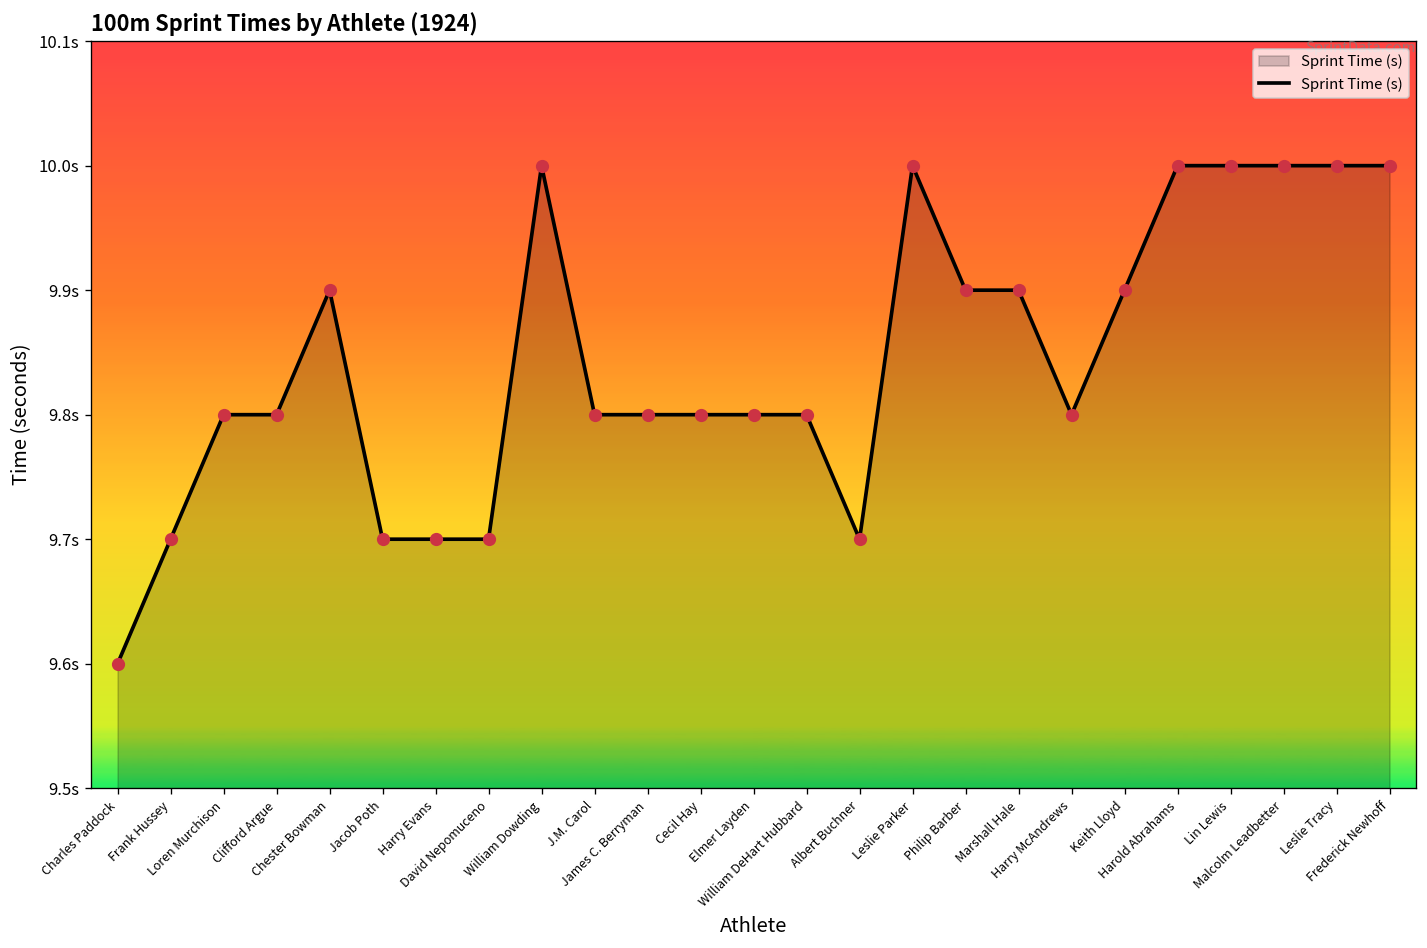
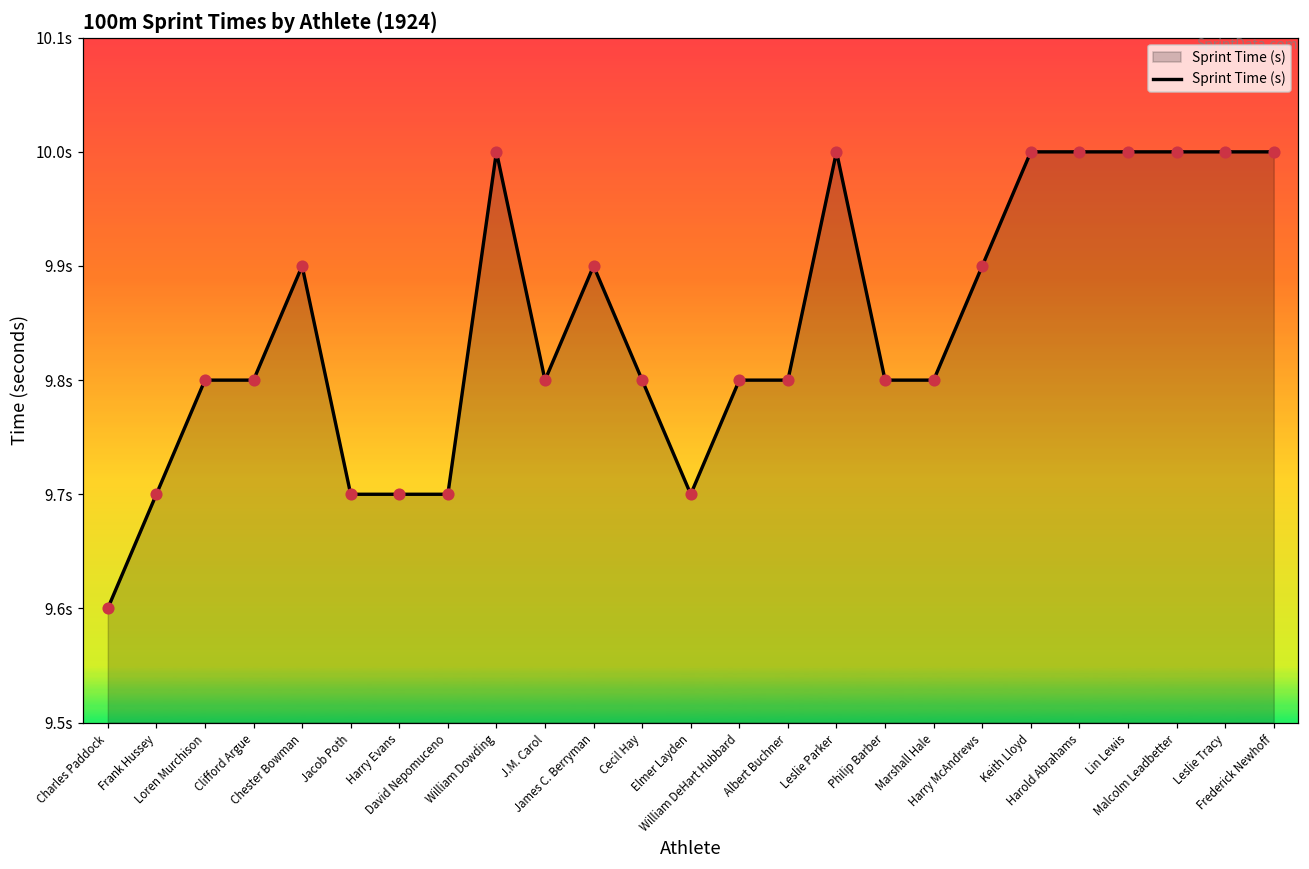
  {
    "Charles Paddock": "9.6s",
    "Frank Hussey": "9.7s",
    "Loren Murchison": "9.8s",
    "Clifford Argue": "9.8s",
    "Chester Bowman": "9.9s",
    "Jacob Poth": "9.7s",
    "Harry Evans": "9.7s",
    "David Nepomuceno": "9.7s",
    "William Dowding": "10.0s",
    "J.M. Carol": "9.8s",
-   "James C. Berryman": "9.8s",
+   "James C. Berryman": "9.9s",
    "Cecil Hay": "9.8s",
-   "Elmer Layden": "9.8s",
+   "Elmer Layden": "9.7s",
    "William DeHart Hubbard": "9.8s",
-   "Albert Buchner": "9.7s",
+   "Albert Buchner": "9.8s",
    "Leslie Parker": "10.0s",
-   "Philip Barber": "9.9s",
-   "Marshall Hale": "9.9s",
-   "Harry McAndrews": "9.8s",
-   "Keith Lloyd": "9.9s",
+   "Philip Barber": "9.8s",
+   "Marshall Hale": "9.8s",
+   "Harry McAndrews": "9.9s",
+   "Keith Lloyd": "10.0s",
    "Harold Abrahams": "10.0s",
    "Lin Lewis": "10.0s",
    "Malcolm Leadbetter": "10.0s",
    "Leslie Tracy": "10.0s",
    "Frederick Newhoff": "10.0s"
  }
